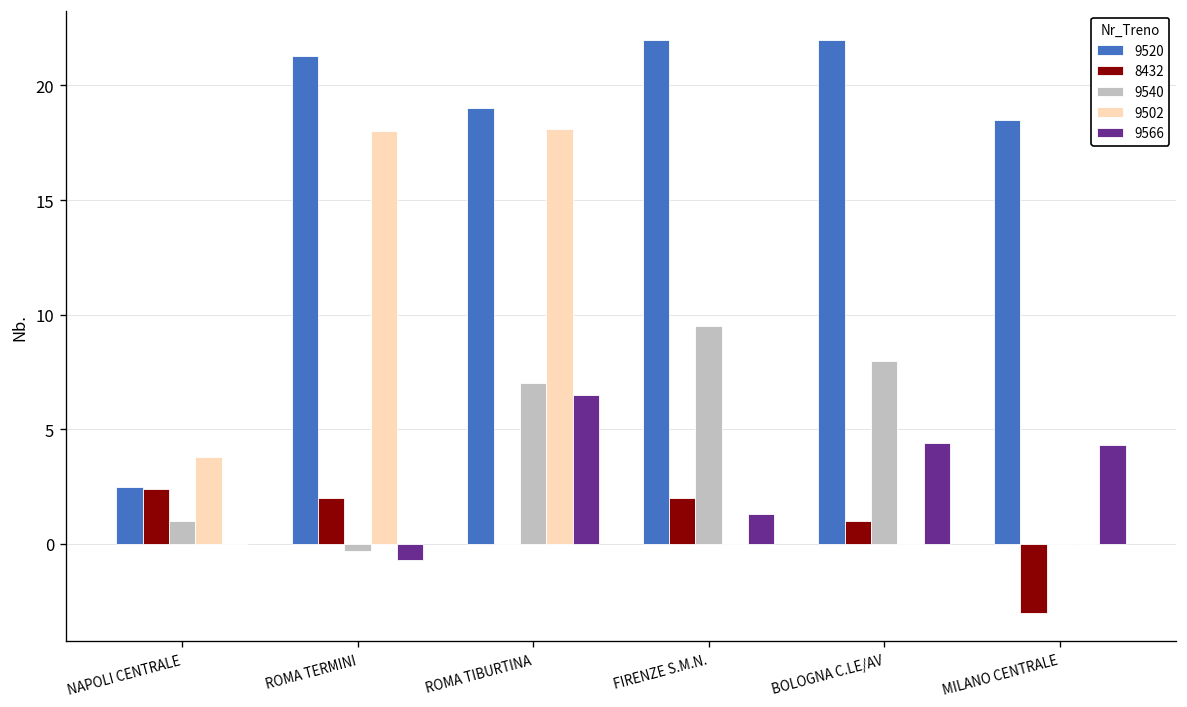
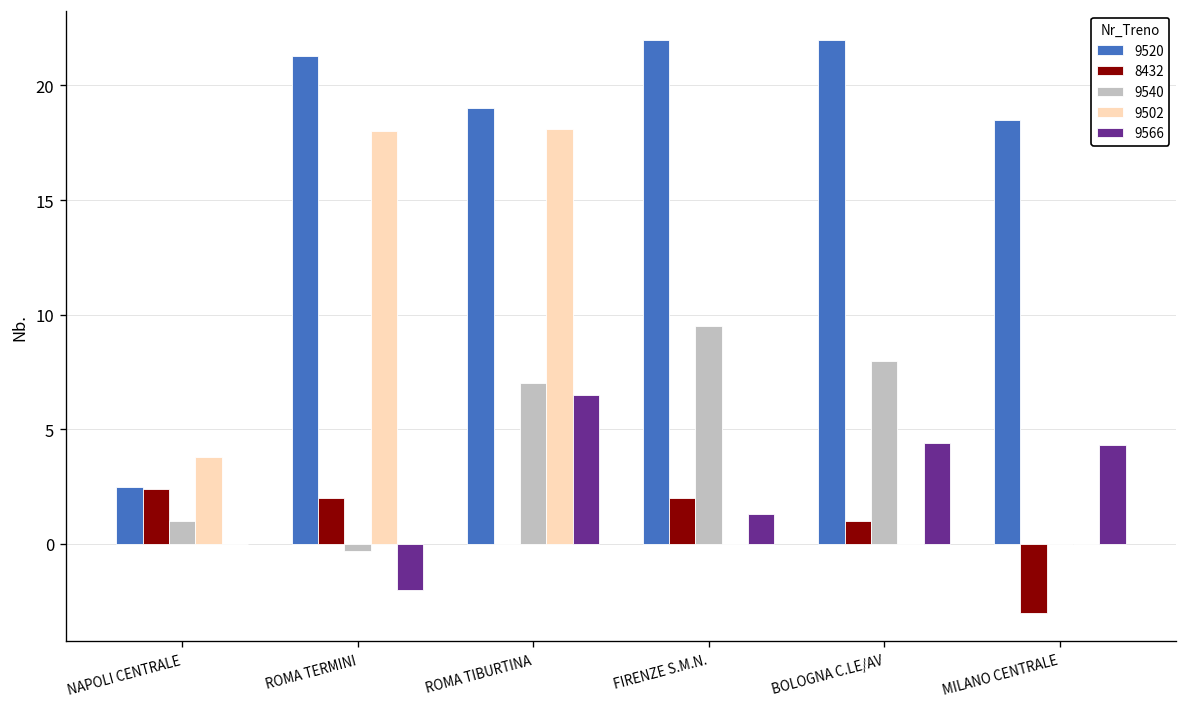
  {
    "9520": {
      "NAPOLI CENTRALE": 2.5,
      "ROMA TERMINI": 21.3,
      "ROMA TIBURTINA": 19.0,
      "FIRENZE S.M.N.": 22.0,
      "BOLOGNA C.LE/AV": 22.0,
      "MILANO CENTRALE": 18.5
    },
    "8432": {
      "NAPOLI CENTRALE": 2.4,
      "ROMA TERMINI": 2.0,
      "ROMA TIBURTINA": 0.0,
      "FIRENZE S.M.N.": 2.0,
      "BOLOGNA C.LE/AV": 1.0,
      "MILANO CENTRALE": -3.0
    },
    "9540": {
      "NAPOLI CENTRALE": 1.0,
      "ROMA TERMINI": -0.3,
      "ROMA TIBURTINA": 7.0,
      "FIRENZE S.M.N.": 9.5,
      "BOLOGNA C.LE/AV": 8.0,
      "MILANO CENTRALE": 0.0
    },
    "9502": {
      "NAPOLI CENTRALE": 3.8,
      "ROMA TERMINI": 18.0,
      "ROMA TIBURTINA": 18.1,
      "FIRENZE S.M.N.": 0.0,
      "BOLOGNA C.LE/AV": 0.0,
      "MILANO CENTRALE": 0.0
    },
    "9566": {
      "NAPOLI CENTRALE": 0.0,
-     "ROMA TERMINI": -0.7,
+     "ROMA TERMINI": -2.0,
      "ROMA TIBURTINA": 6.5,
      "FIRENZE S.M.N.": 1.3,
      "BOLOGNA C.LE/AV": 4.4,
      "MILANO CENTRALE": 4.3
    }
  }
